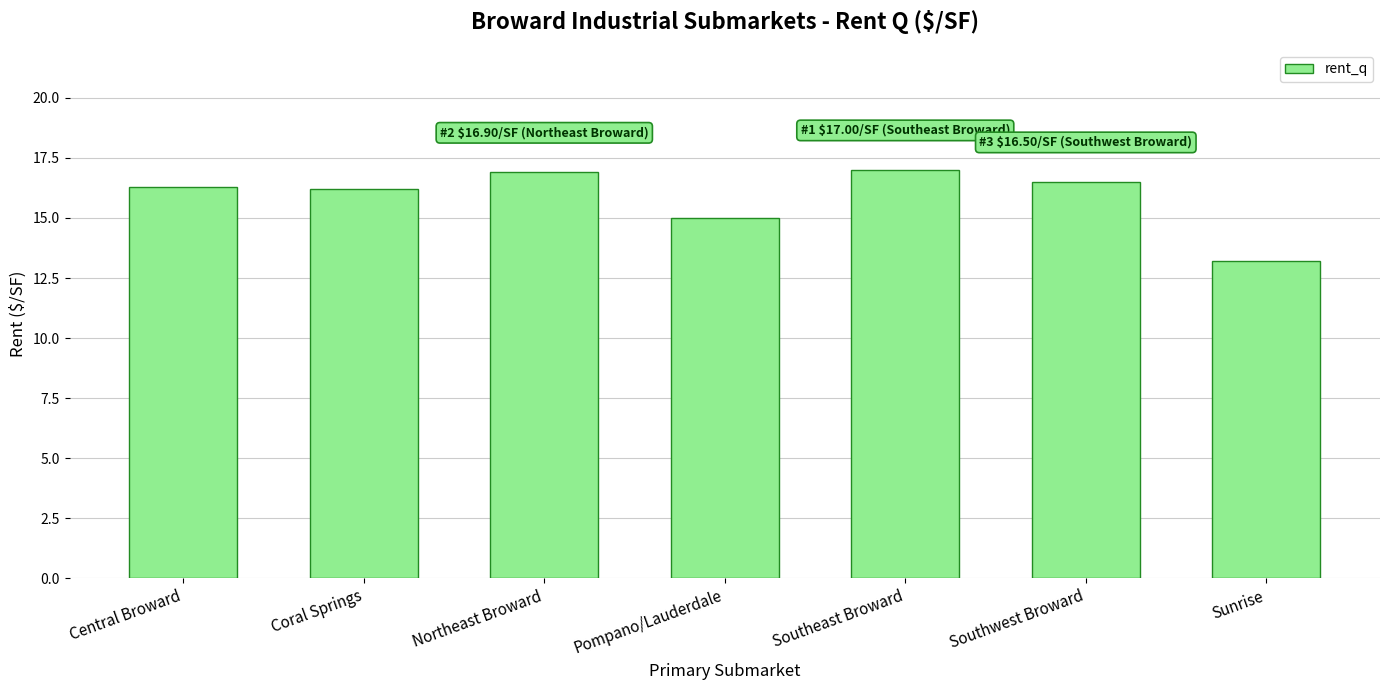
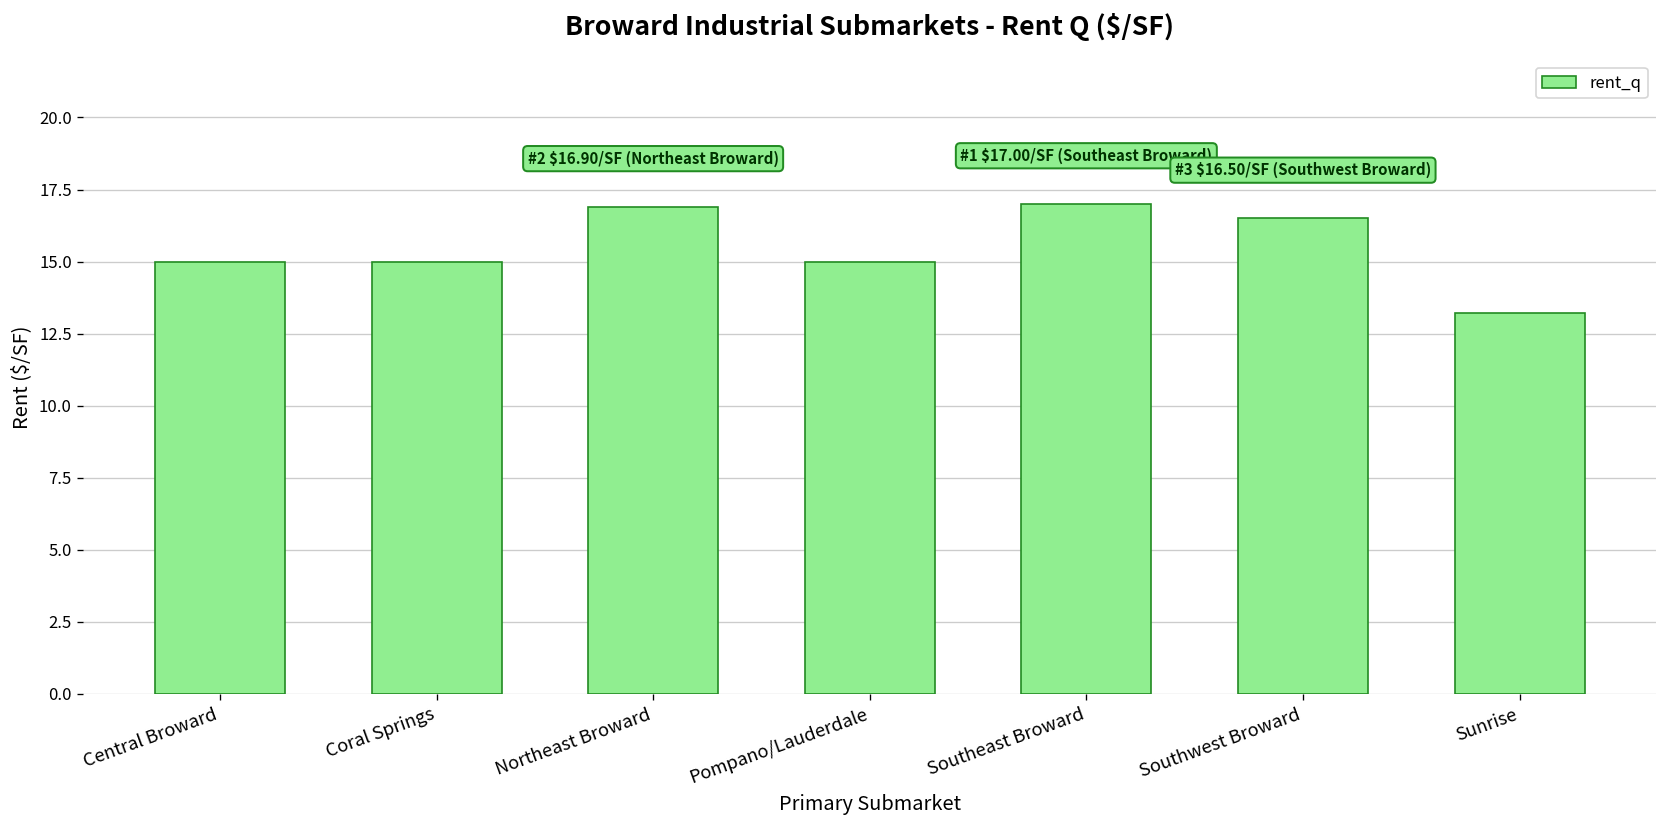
  {
-   "Central Broward": 16.3,
-   "Coral Springs": 16.2,
+   "Central Broward": 15.0,
+   "Coral Springs": 15.0,
    "Pompano/Lauderdale": 15.0,
    "Sunrise": 13.2
  }
